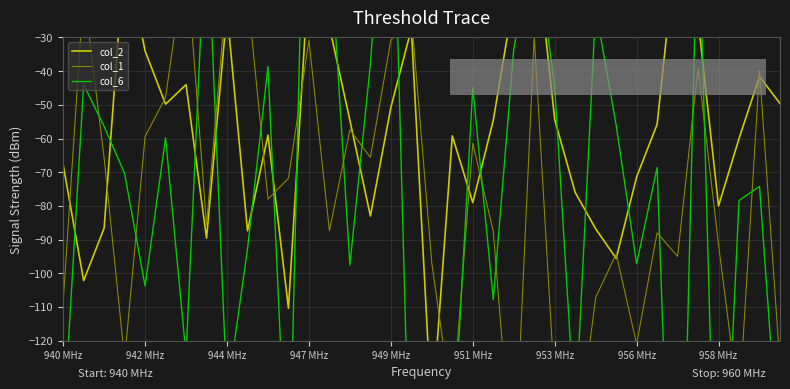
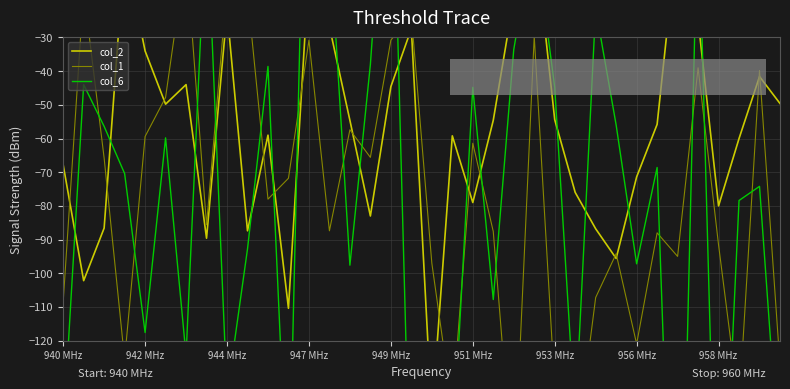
  {
    "col_2": {
      "940 MHz": -68,
      "942 MHz": -34,
-     "949 MHz": -51,
+     "949 MHz": -45,
      "951 MHz": -79,
      "953 MHz": -54,
      "956 MHz": -71,
      "958 MHz": -80
    },
    "col_1": {
      "940 MHz": -109,
      "942 MHz": -59,
      "947 MHz": -31,
      "949 MHz": -31,
      "951 MHz": -61,
      "958 MHz": -92
    },
    "col_6": {
-     "942 MHz": -104,
+     "942 MHz": -118,
      "956 MHz": -97
    }
  }
